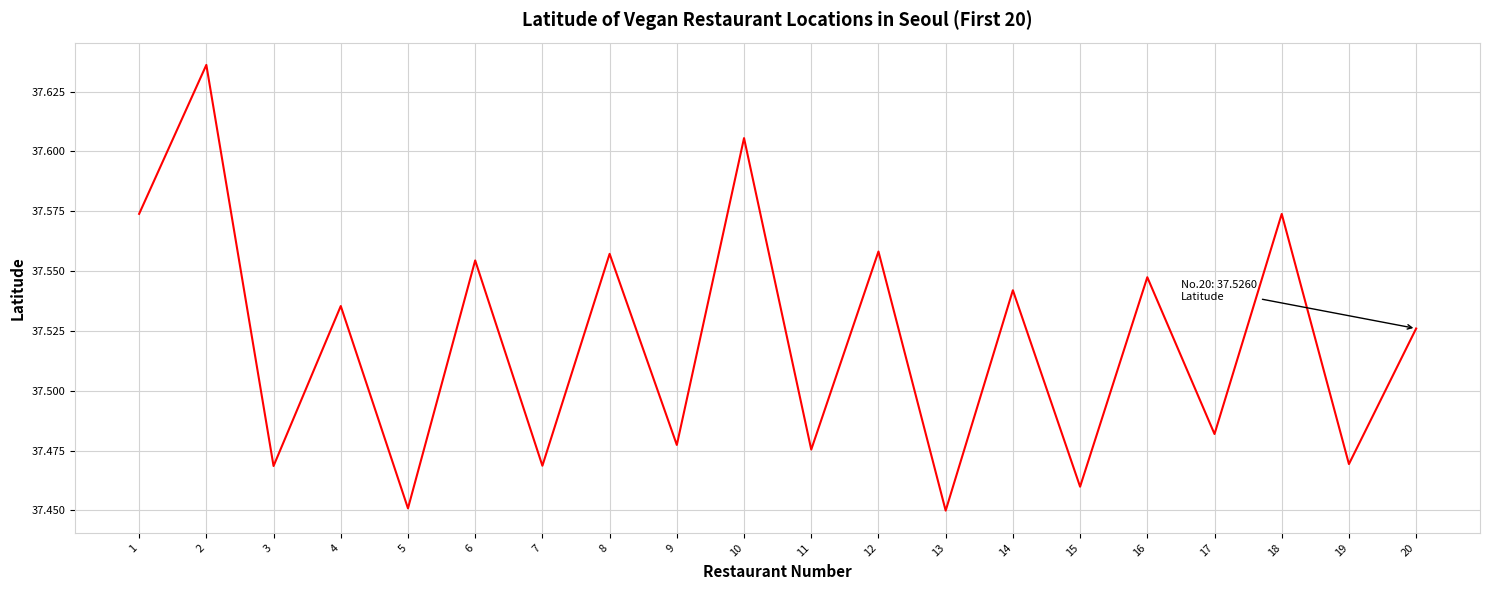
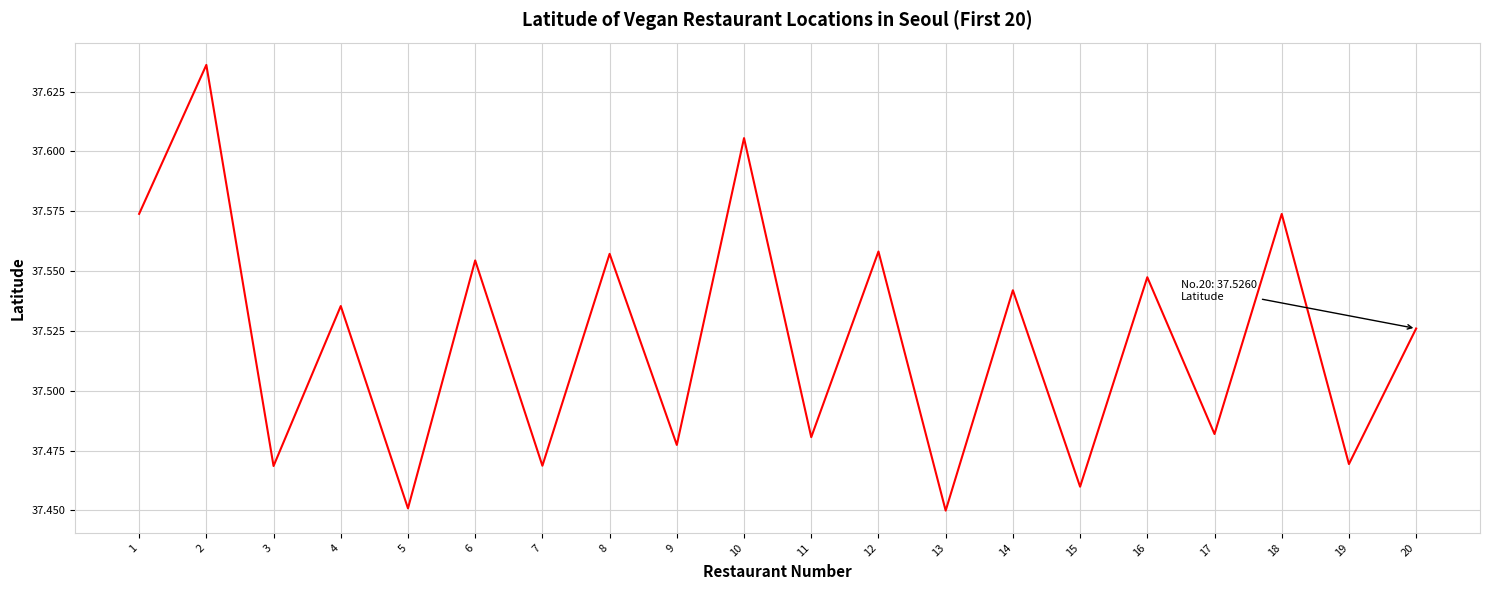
  {
    "1": 37.574,
    "2": 37.636,
    "3": 37.469,
    "4": 37.535,
    "5": 37.451,
    "6": 37.554,
    "7": 37.469,
    "8": 37.557,
    "9": 37.477,
    "10": 37.606,
-   "11": 37.475,
+   "11": 37.481,
    "12": 37.558,
    "13": 37.450,
    "14": 37.542,
    "15": 37.460,
    "16": 37.547,
    "17": 37.482,
    "18": 37.574,
    "19": 37.469
  }
